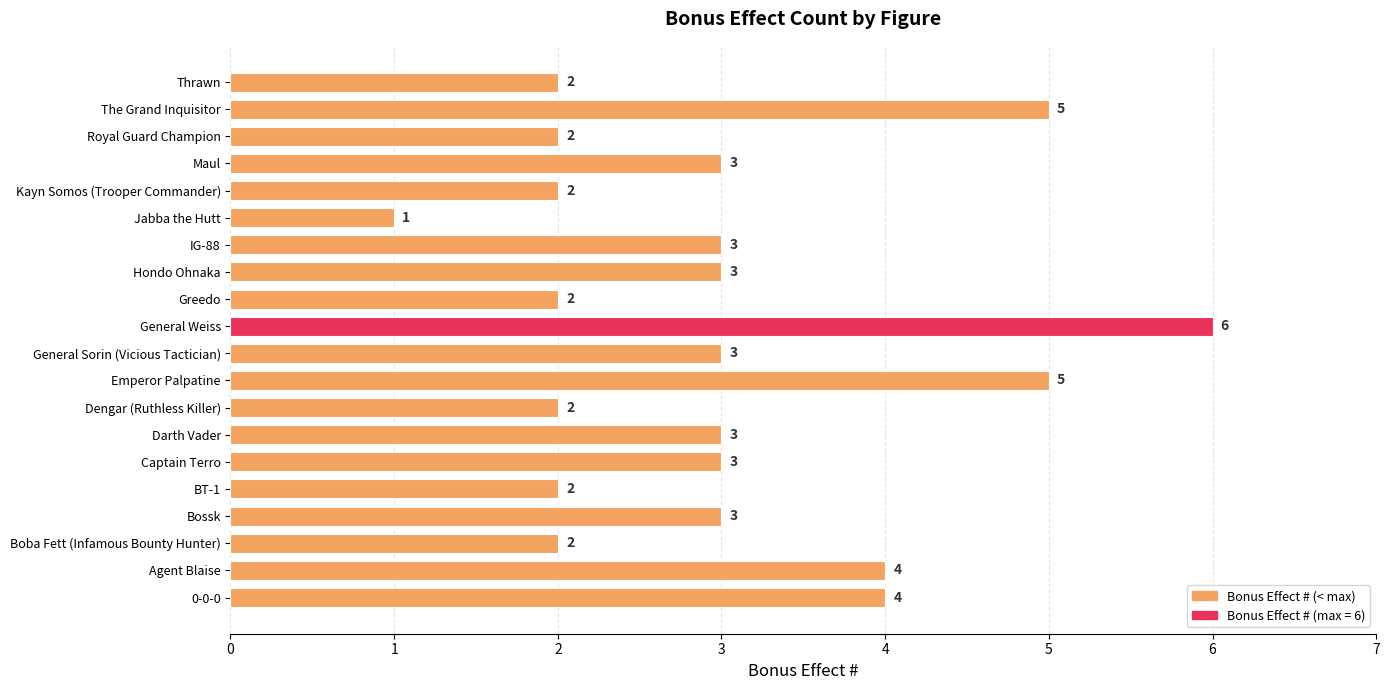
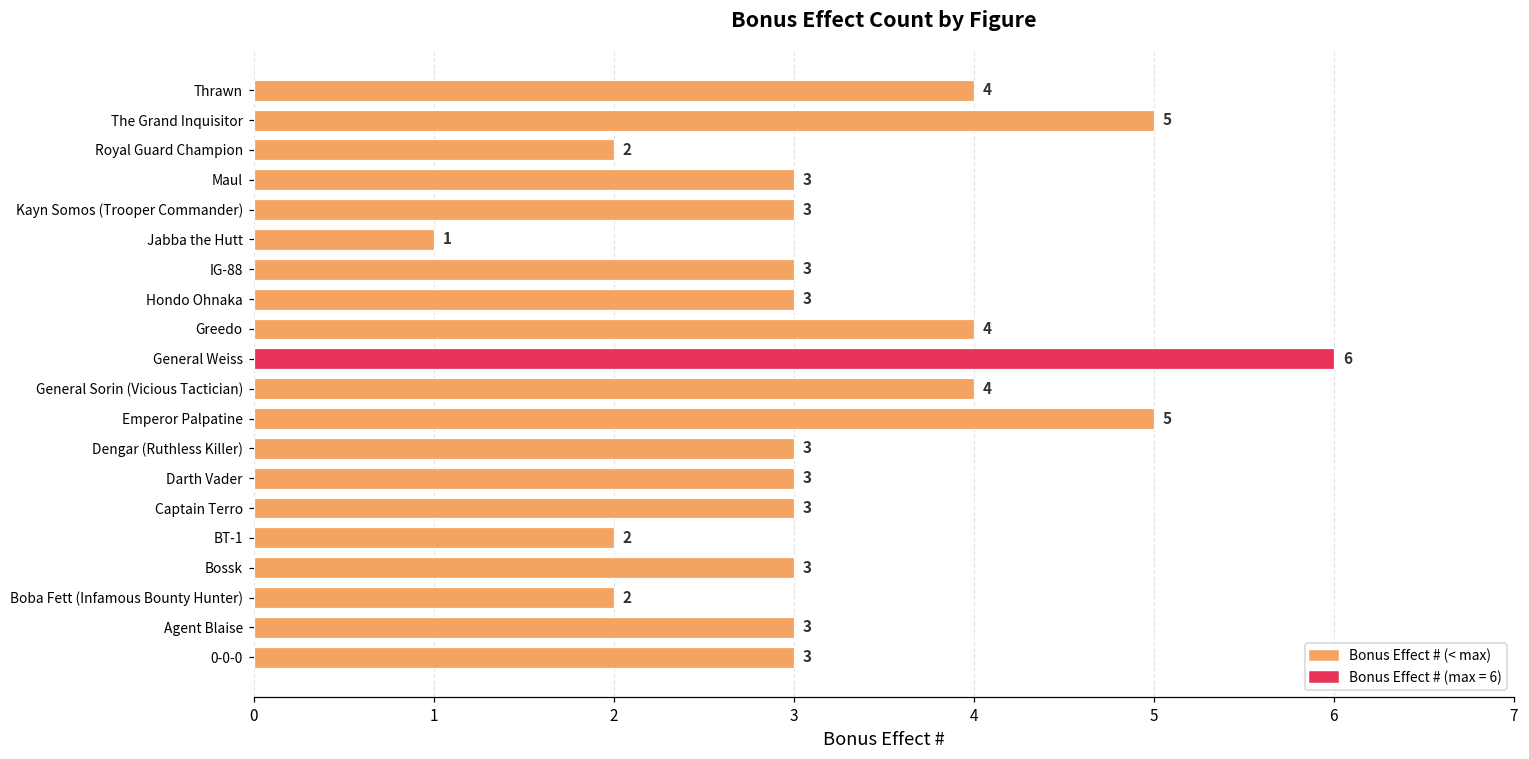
  {
-   "Thrawn": 2,
+   "Thrawn": 4,
    "The Grand Inquisitor": 5,
    "Royal Guard Champion": 2,
    "Maul": 3,
-   "Kayn Somos (Trooper Commander)": 2,
+   "Kayn Somos (Trooper Commander)": 3,
    "Jabba the Hutt": 1,
    "IG-88": 3,
    "Hondo Ohnaka": 3,
-   "Greedo": 2,
+   "Greedo": 4,
    "General Weiss": 6,
-   "General Sorin (Vicious Tactician)": 3,
+   "General Sorin (Vicious Tactician)": 4,
    "Emperor Palpatine": 5,
-   "Dengar (Ruthless Killer)": 2,
+   "Dengar (Ruthless Killer)": 3,
    "Darth Vader": 3,
    "Captain Terro": 3,
    "BT-1": 2,
    "Bossk": 3,
    "Boba Fett (Infamous Bounty Hunter)": 2,
-   "Agent Blaise": 4,
-   "0-0-0": 4
+   "Agent Blaise": 3,
+   "0-0-0": 3
  }
